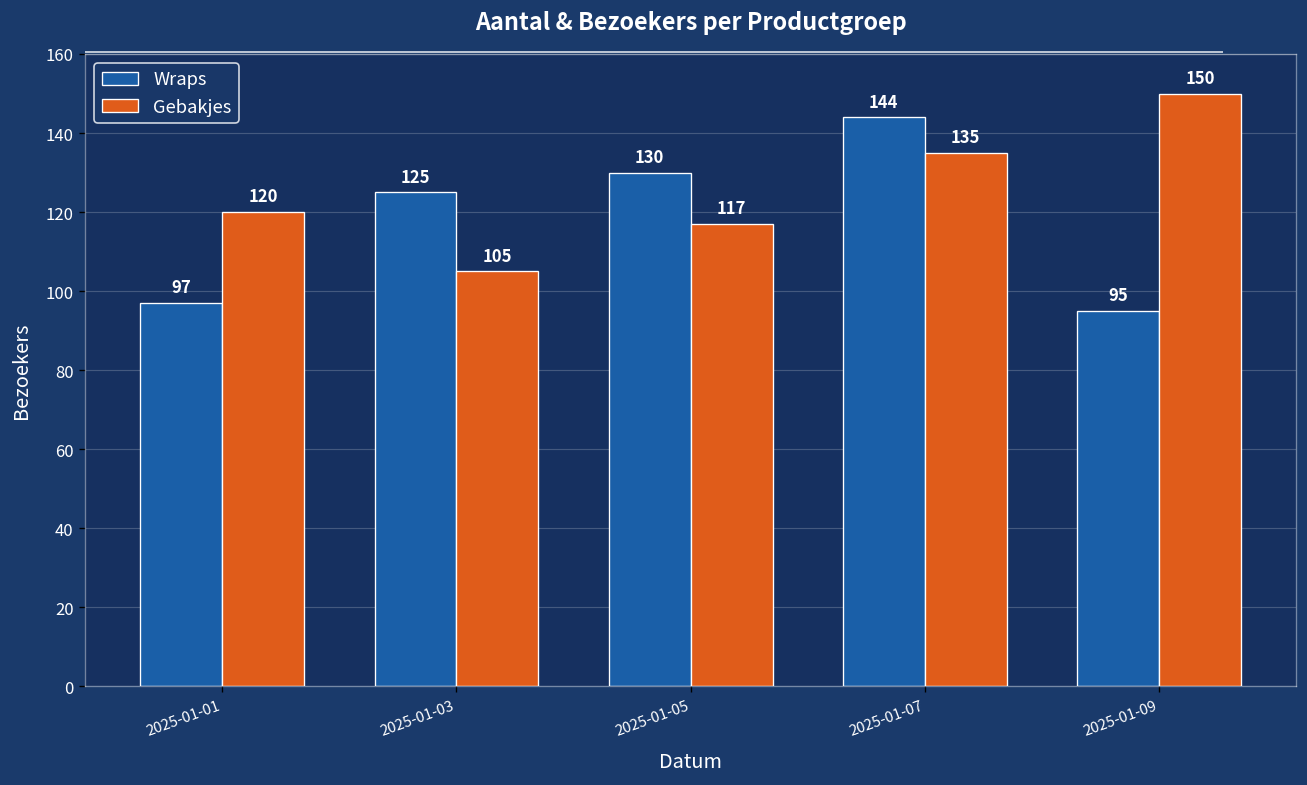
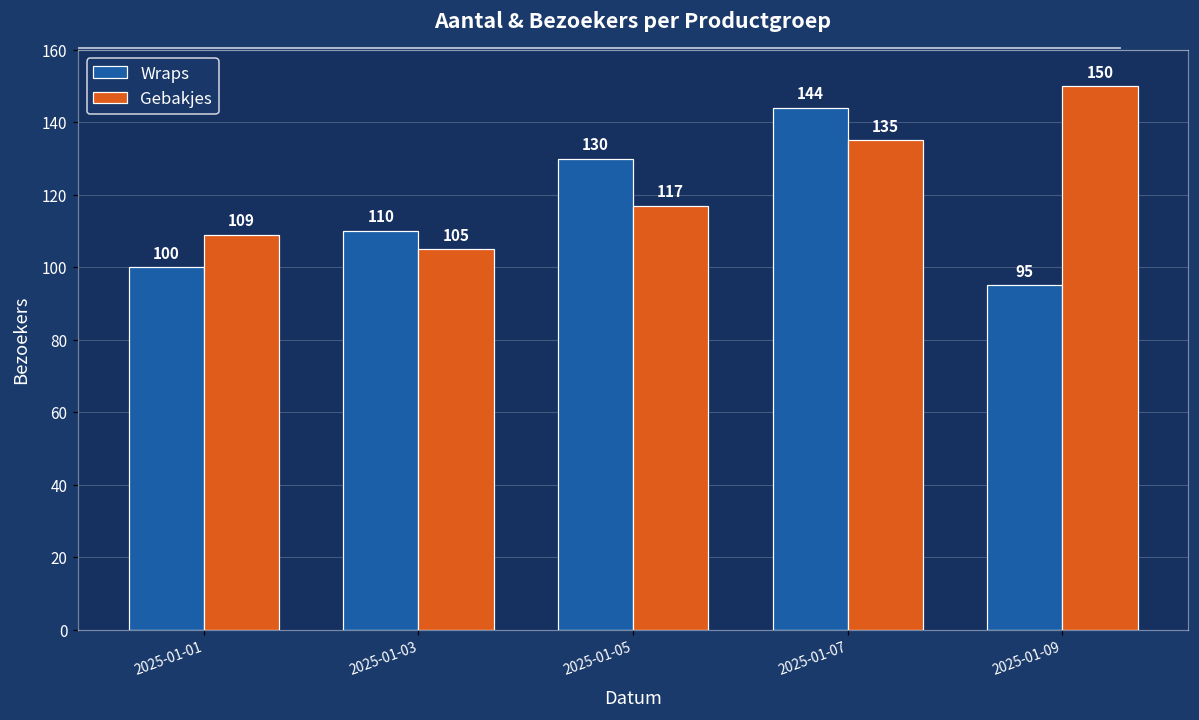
  {
    "Wraps": {
-     "2025-01-01": 97,
-     "2025-01-03": 125,
+     "2025-01-01": 100,
+     "2025-01-03": 110,
      "2025-01-05": 130,
      "2025-01-07": 144,
      "2025-01-09": 95
    },
    "Gebakjes": {
-     "2025-01-01": 120,
+     "2025-01-01": 109,
      "2025-01-03": 105,
      "2025-01-05": 117,
      "2025-01-07": 135,
      "2025-01-09": 150
    }
  }
